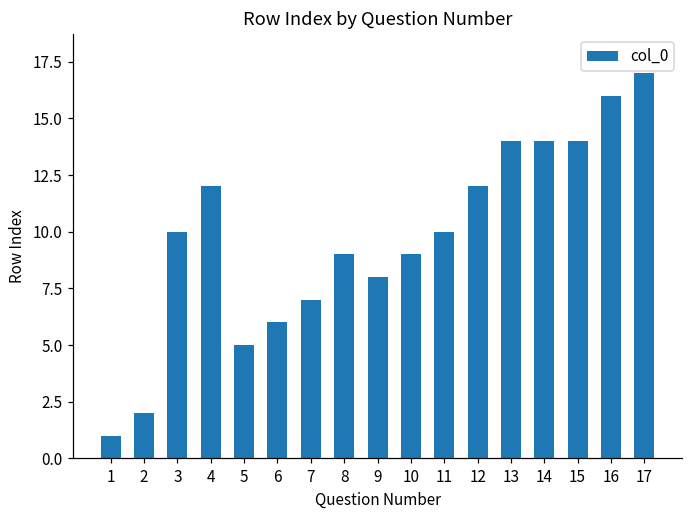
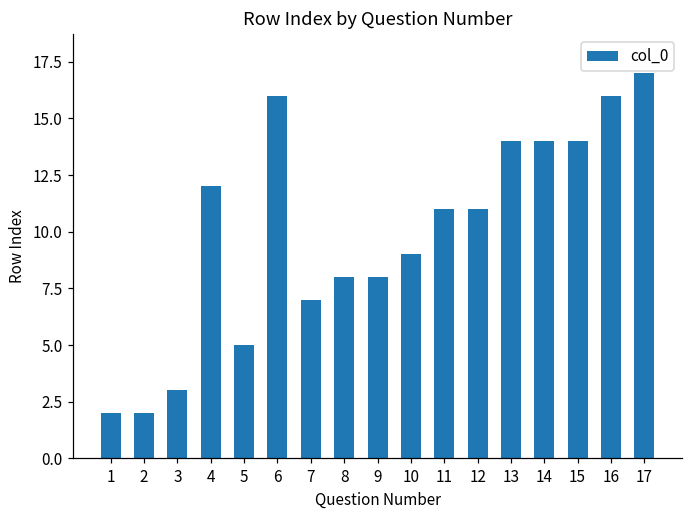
  {
-   "1": 1,
+   "1": 2,
    "2": 2,
-   "3": 10,
+   "3": 3,
    "4": 12,
    "5": 5,
-   "6": 6,
+   "6": 16,
    "7": 7,
-   "8": 9,
+   "8": 8,
    "9": 8,
    "10": 9,
-   "11": 10,
-   "12": 12,
+   "11": 11,
+   "12": 11,
    "13": 14,
    "14": 14,
    "15": 14,
    "16": 16,
    "17": 17
  }
